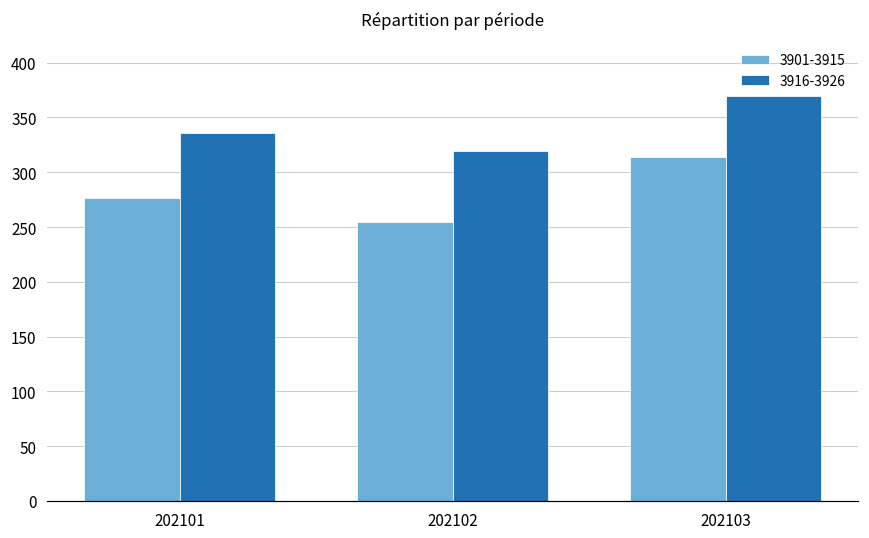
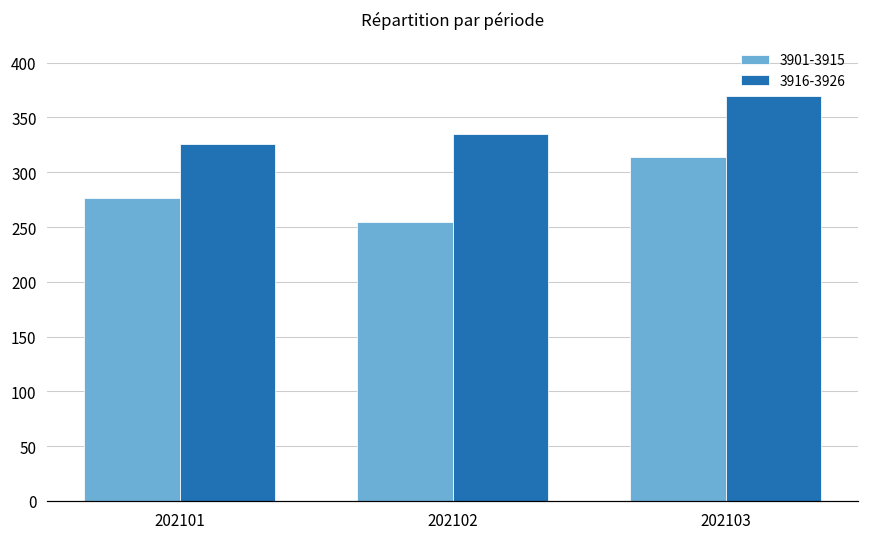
  {
    "3901-3915": {
      "202101": 280,
      "202102": 250,
      "202103": 310
    },
    "3916-3926": {
-     "202101": 340,
-     "202102": 320,
+     "202101": 330,
+     "202102": 330,
      "202103": 370
    }
  }
